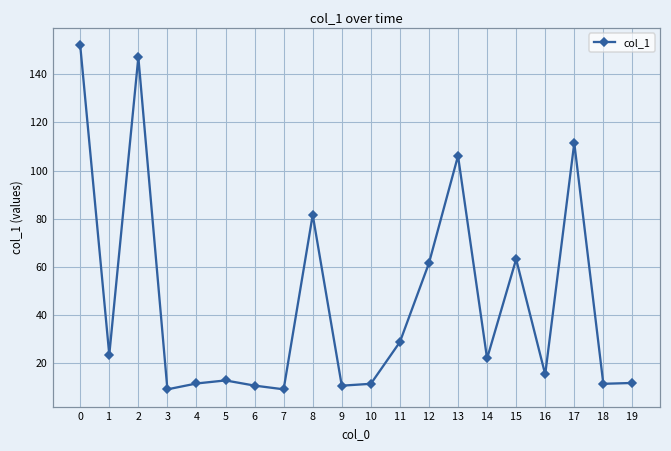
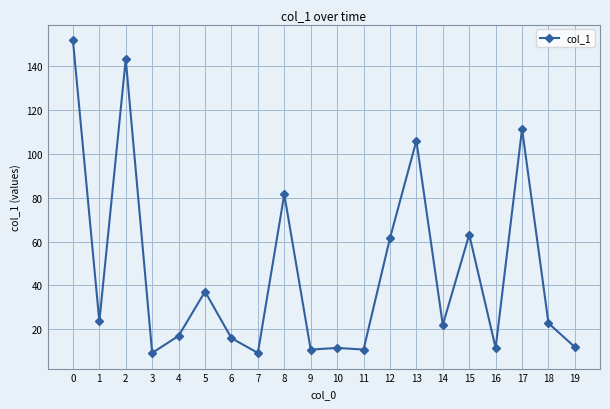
  {
    "0": 152,
    "1": 24,
-   "2": 147,
+   "2": 143,
    "3": 9,
-   "4": 12,
-   "5": 13,
-   "6": 11,
+   "4": 17,
+   "5": 37,
+   "6": 16,
    "7": 9,
    "8": 82,
    "9": 11,
    "10": 11,
-   "11": 29,
+   "11": 11,
    "12": 62,
    "13": 106,
    "14": 22,
    "15": 63,
-   "16": 15,
+   "16": 11,
    "17": 111,
-   "18": 11,
+   "18": 23,
    "19": 12
  }
